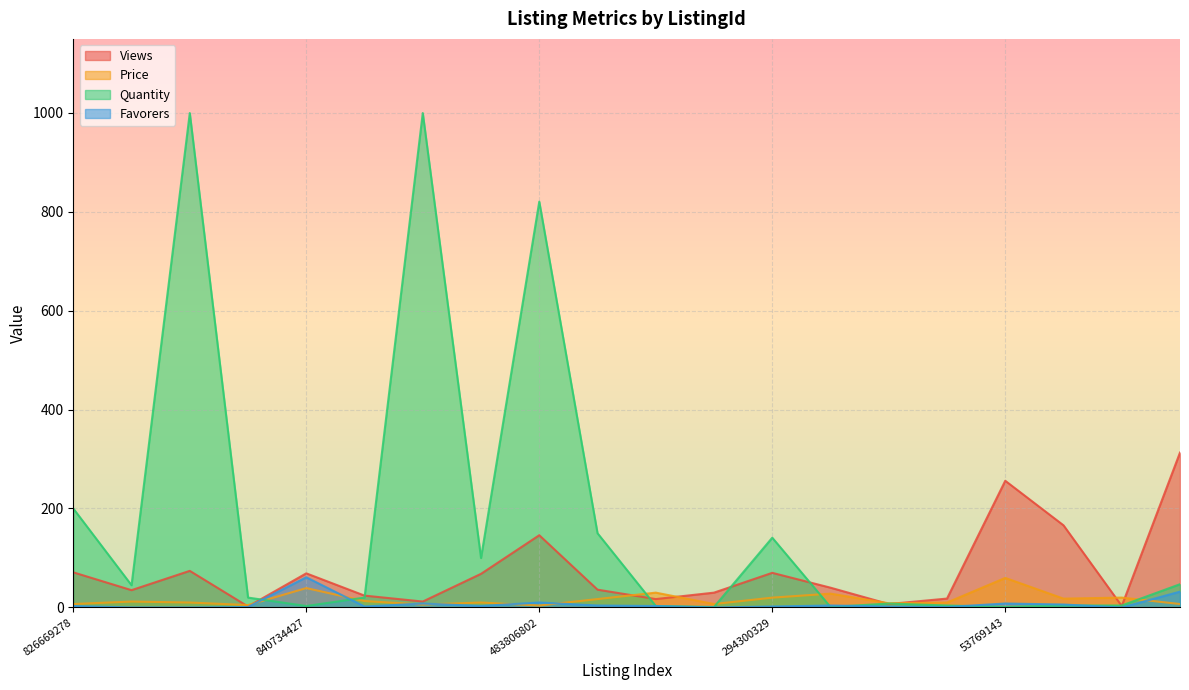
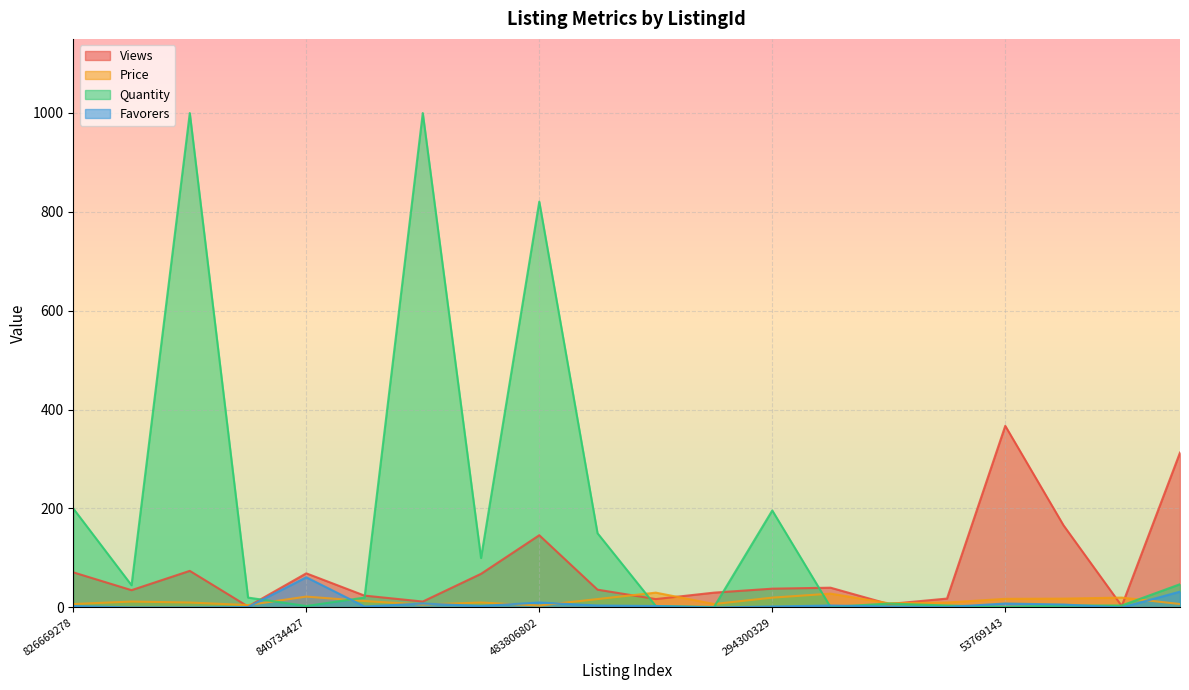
  {
    "Views": {
      "826669278": 70,
      "840734427": 70,
      "483806802": 150,
-     "294300329": 70,
-     "53769143": 260
+     "294300329": 40,
+     "53769143": 370
    },
    "Price": {
-     "840734427": 40,
+     "840734427": 20,
      "483806802": 0,
      "294300329": 20,
-     "53769143": 60
+     "53769143": 20
    },
    "Quantity": {
      "826669278": 200,
      "840734427": 0,
      "483806802": 820,
-     "294300329": 140,
+     "294300329": 200,
      "53769143": 0
    },
    "Favorers": {
      "840734427": 60,
      "483806802": 10,
      "294300329": 0,
      "53769143": 10
    }
  }
